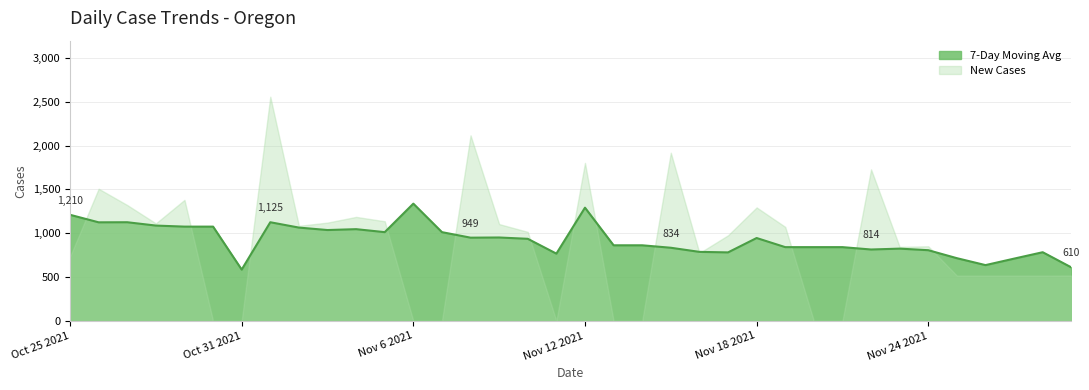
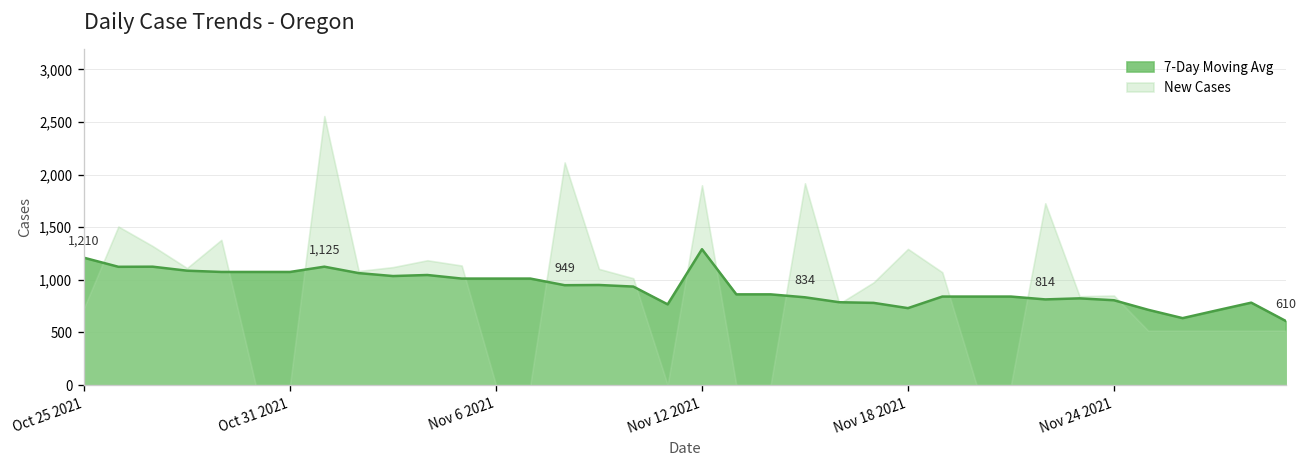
  {
    "7-Day Moving Avg": {
-     "Oct 31 2021": "600",
-     "Nov 6 2021": "1,300",
+     "Oct 31 2021": "1,100",
+     "Nov 6 2021": "1,000",
      "Nov 12 2021": "1,300",
-     "Nov 18 2021": "900",
+     "Nov 18 2021": "700",
      "Nov 24 2021": "800"
    },
    "New Cases": {
      "Oct 25 2021": "700",
      "Oct 31 2021": "0",
      "Nov 6 2021": "0",
-     "Nov 12 2021": "1,800",
+     "Nov 12 2021": "1,900",
      "Nov 18 2021": "1,300",
      "Nov 24 2021": "900"
    }
  }
